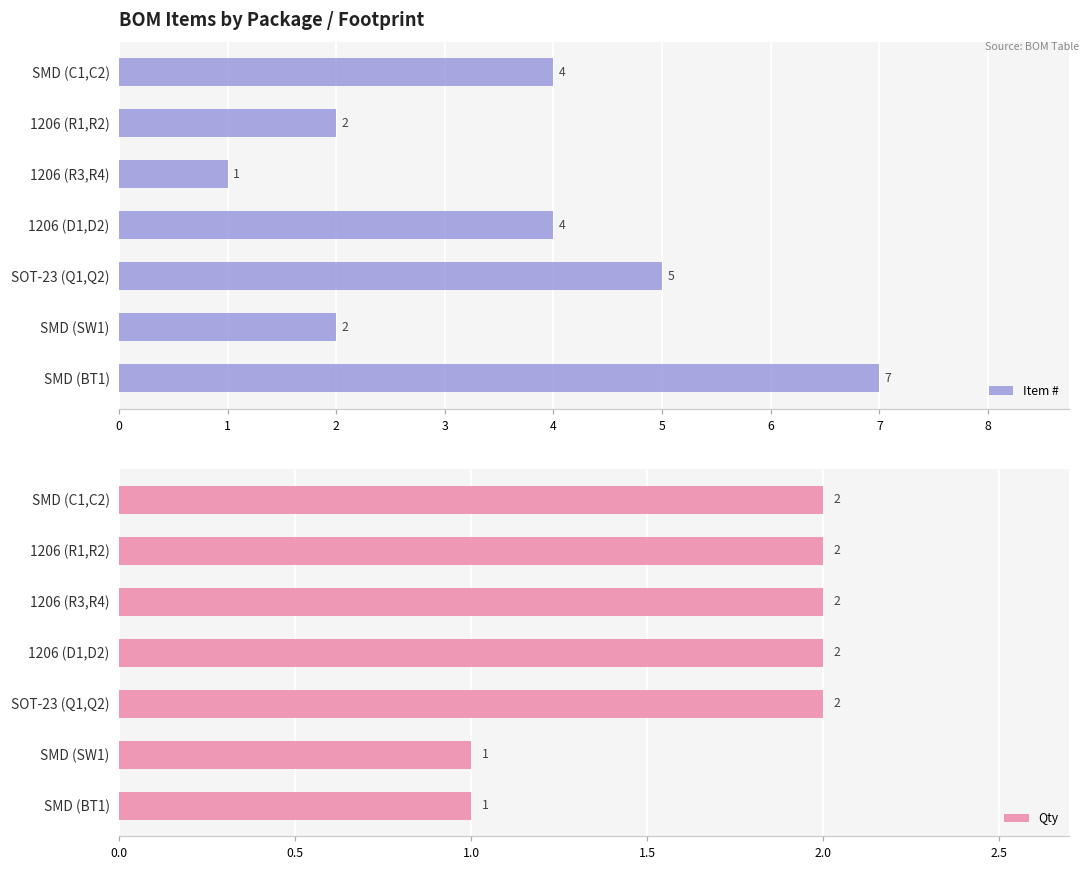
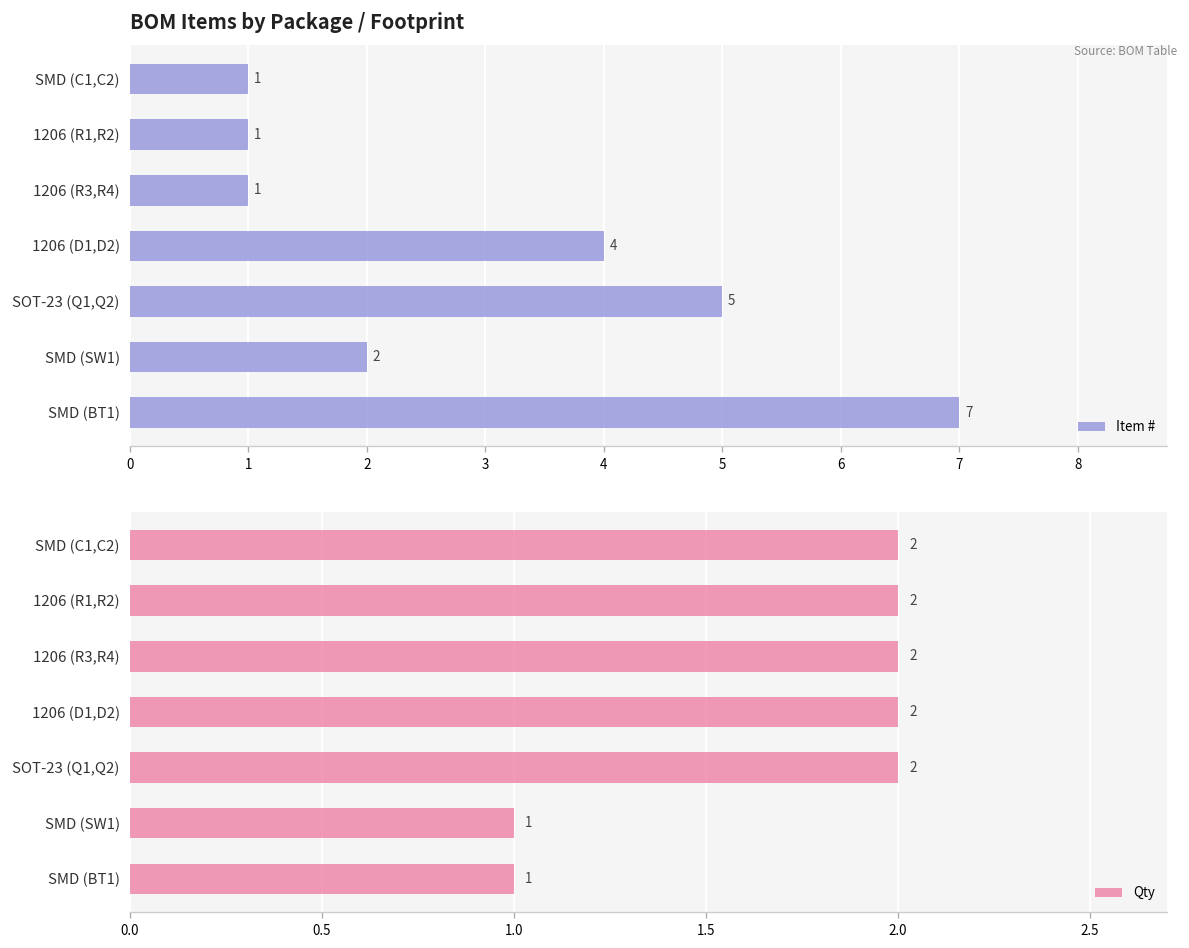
  {
    "BOM Items by Package / Footprint": {
-     "SMD (C1,C2)": 4,
-     "1206 (R1,R2)": 2,
+     "SMD (C1,C2)": 1,
+     "1206 (R1,R2)": 1,
      "1206 (R3,R4)": 1,
      "1206 (D1,D2)": 4,
      "SOT-23 (Q1,Q2)": 5,
      "SMD (SW1)": 2,
      "SMD (BT1)": 7
    }
  }
